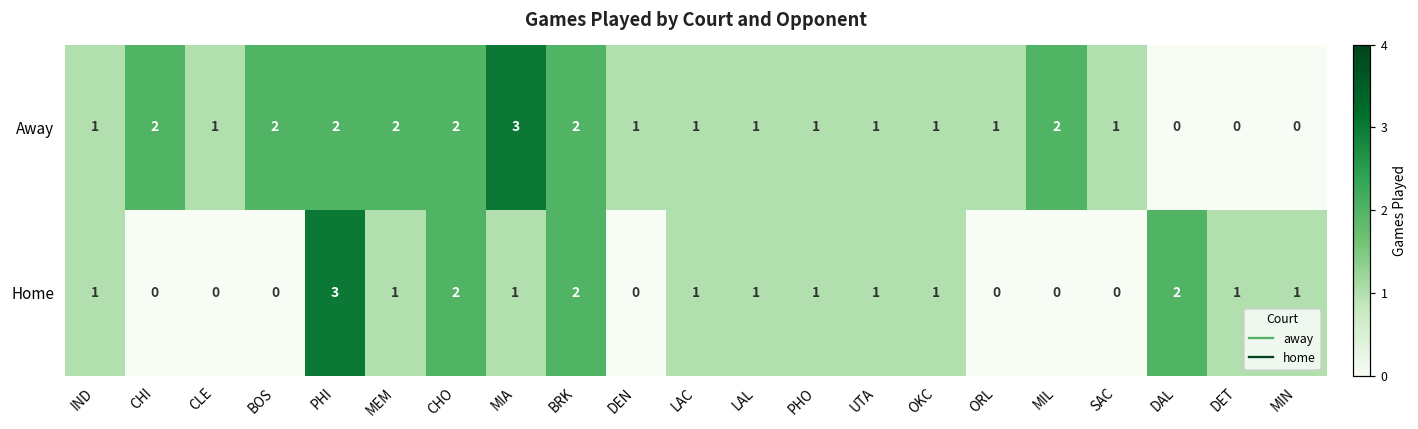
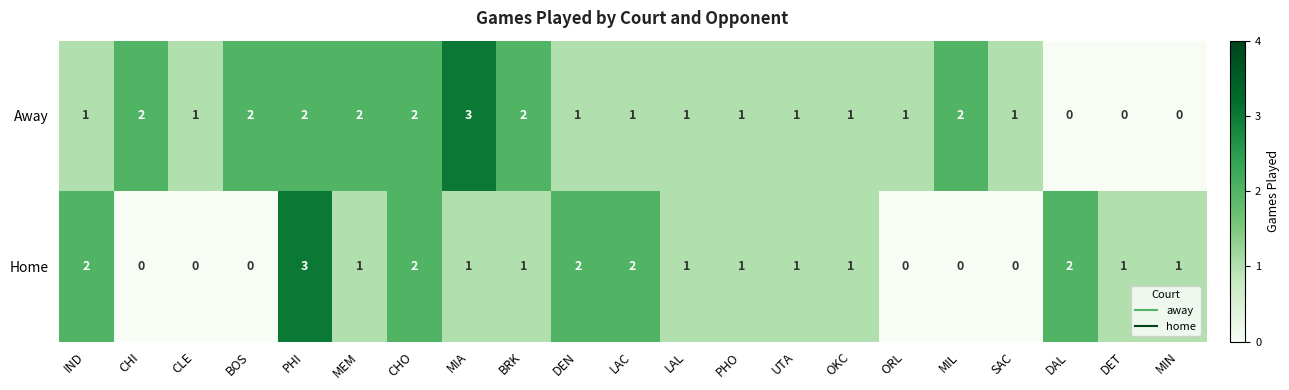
  {
    "Away": {
      "IND": 1,
      "CHI": 2,
      "CLE": 1,
      "BOS": 2,
      "PHI": 2,
      "MEM": 2,
      "CHO": 2,
      "MIA": 3,
      "BRK": 2,
      "DEN": 1,
      "LAC": 1,
      "LAL": 1,
      "PHO": 1,
      "UTA": 1,
      "OKC": 1,
      "ORL": 1,
      "MIL": 2,
      "SAC": 1,
      "DAL": 0,
      "DET": 0,
      "MIN": 0
    },
    "Home": {
-     "IND": 1,
+     "IND": 2,
      "CHI": 0,
      "CLE": 0,
      "BOS": 0,
      "PHI": 3,
      "MEM": 1,
      "CHO": 2,
      "MIA": 1,
-     "BRK": 2,
-     "DEN": 0,
-     "LAC": 1,
+     "BRK": 1,
+     "DEN": 2,
+     "LAC": 2,
      "LAL": 1,
      "PHO": 1,
      "UTA": 1,
      "OKC": 1,
      "ORL": 0,
      "MIL": 0,
      "SAC": 0,
      "DAL": 2,
      "DET": 1,
      "MIN": 1
    }
  }
